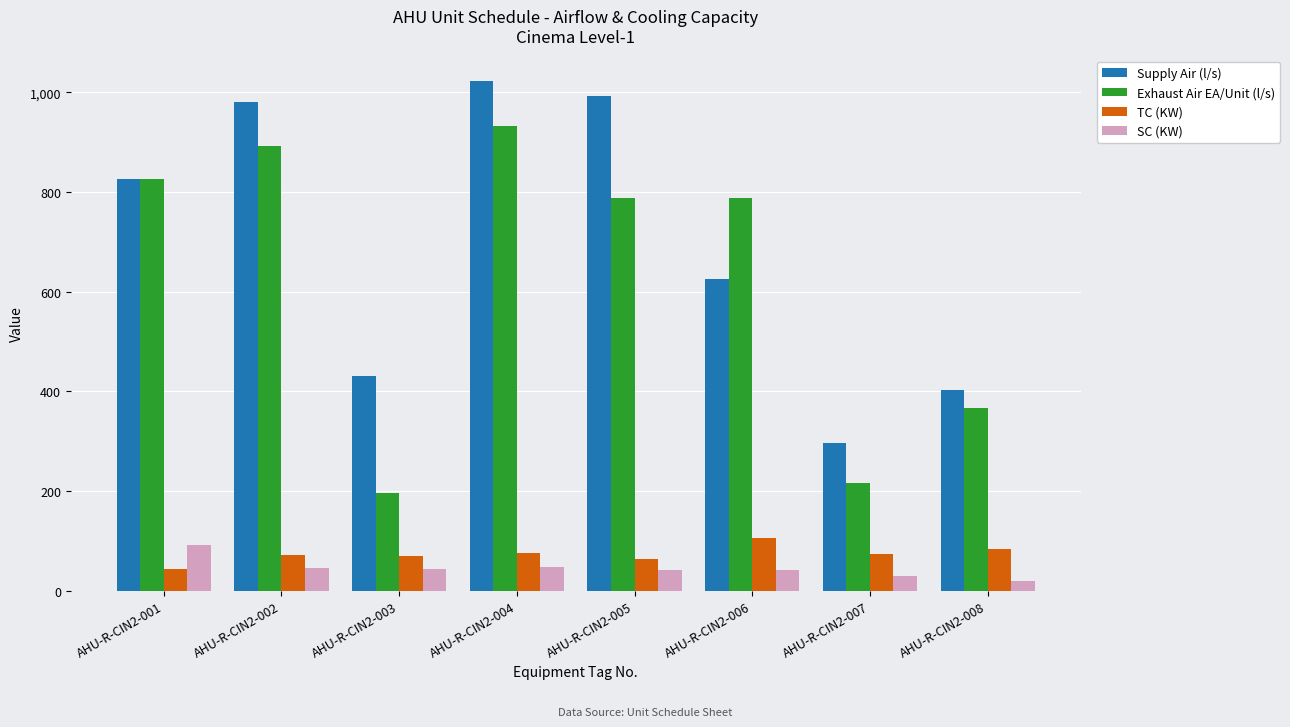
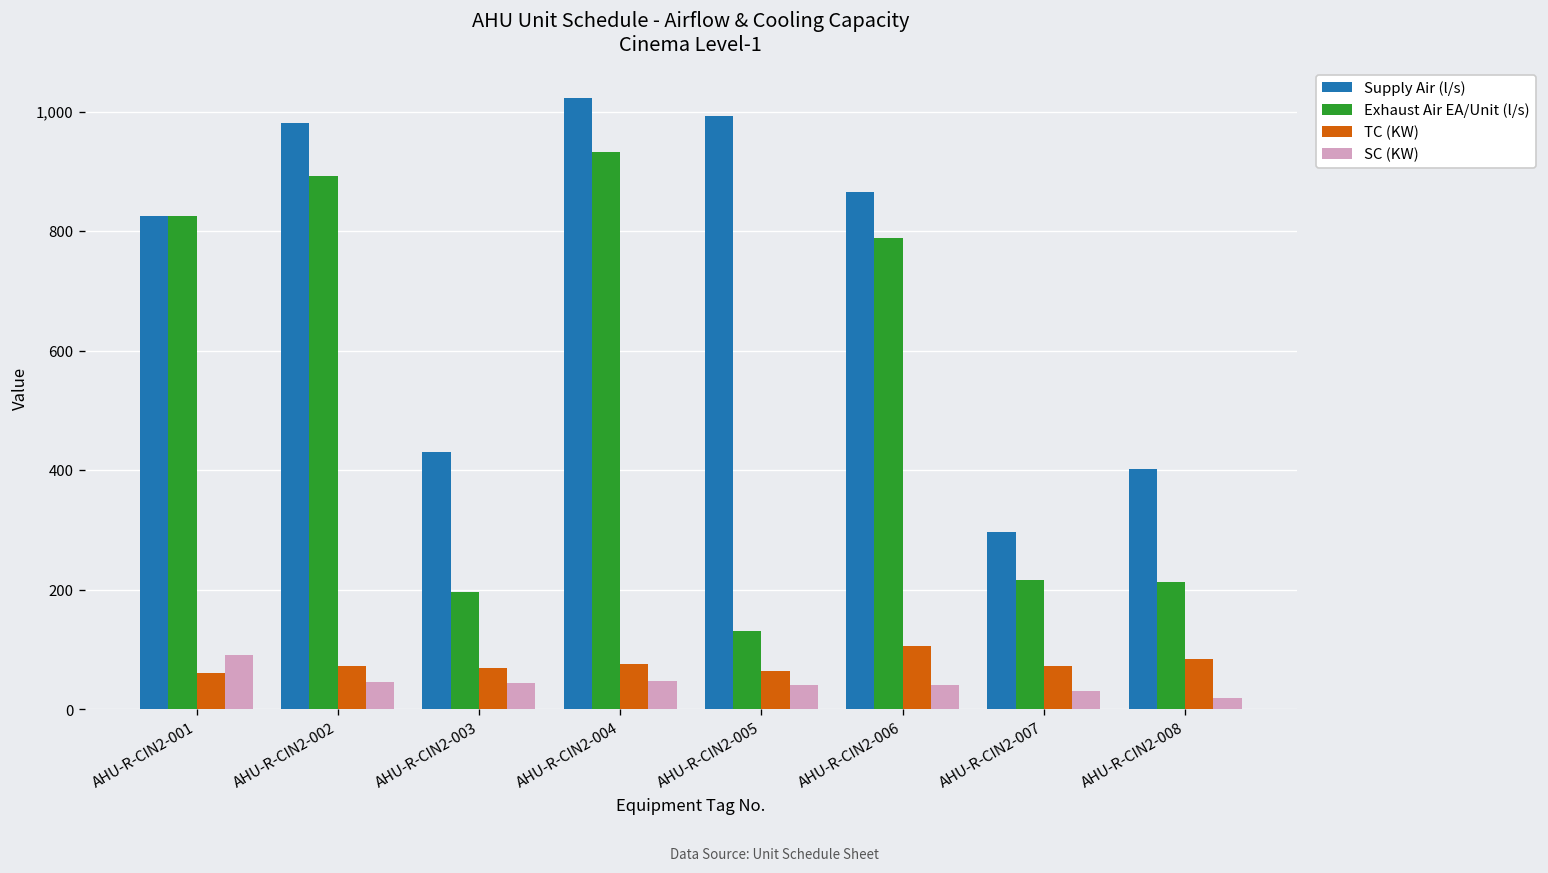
  {
    "Supply Air (l/s)": {
      "AHU-R-CIN2-001": "830",
      "AHU-R-CIN2-002": "980",
      "AHU-R-CIN2-003": "430",
      "AHU-R-CIN2-004": "1,020",
      "AHU-R-CIN2-005": "990",
-     "AHU-R-CIN2-006": "630",
+     "AHU-R-CIN2-006": "870",
      "AHU-R-CIN2-007": "300",
      "AHU-R-CIN2-008": "400"
    },
    "Exhaust Air EA/Unit (l/s)": {
      "AHU-R-CIN2-001": "830",
      "AHU-R-CIN2-002": "890",
      "AHU-R-CIN2-003": "200",
      "AHU-R-CIN2-004": "930",
-     "AHU-R-CIN2-005": "790",
+     "AHU-R-CIN2-005": "130",
      "AHU-R-CIN2-006": "790",
      "AHU-R-CIN2-007": "220",
-     "AHU-R-CIN2-008": "370"
+     "AHU-R-CIN2-008": "210"
    },
    "TC (KW)": {
-     "AHU-R-CIN2-001": "40",
+     "AHU-R-CIN2-001": "60",
      "AHU-R-CIN2-002": "70",
      "AHU-R-CIN2-003": "70",
      "AHU-R-CIN2-004": "80",
      "AHU-R-CIN2-005": "60",
      "AHU-R-CIN2-006": "110",
      "AHU-R-CIN2-007": "70",
      "AHU-R-CIN2-008": "80"
    },
    "SC (KW)": {
      "AHU-R-CIN2-001": "90",
      "AHU-R-CIN2-002": "50",
      "AHU-R-CIN2-003": "40",
      "AHU-R-CIN2-004": "50",
      "AHU-R-CIN2-005": "40",
      "AHU-R-CIN2-006": "40",
      "AHU-R-CIN2-007": "30",
      "AHU-R-CIN2-008": "20"
    }
  }
